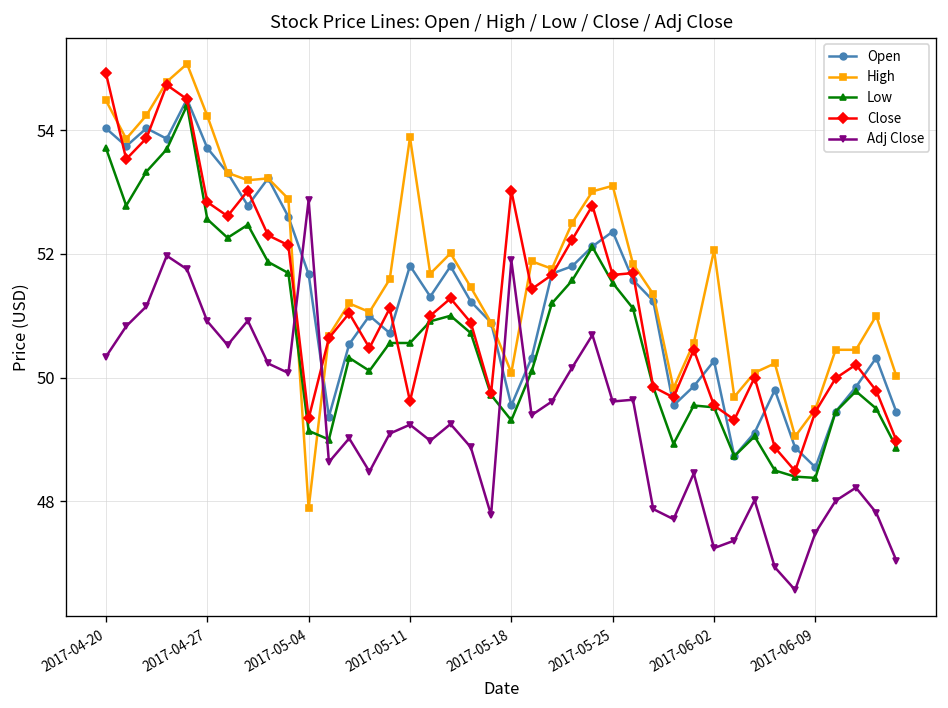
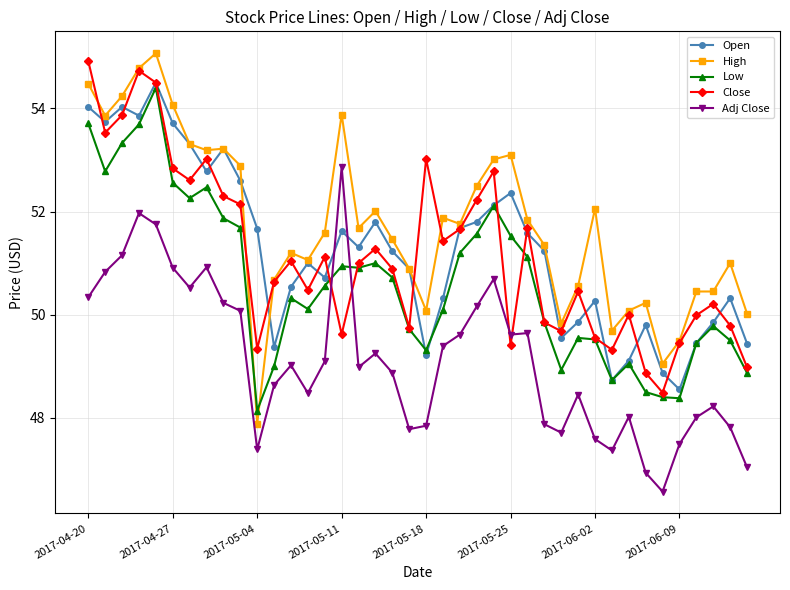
  {
    "Open": {
      "2017-04-20": 54.0,
      "2017-04-27": 53.7,
      "2017-05-04": 51.7,
-     "2017-05-11": 51.8,
-     "2017-05-18": 49.5,
+     "2017-05-11": 51.6,
+     "2017-05-18": 49.2,
      "2017-05-25": 52.4,
      "2017-06-02": 50.3,
      "2017-06-09": 48.5
    },
    "High": {
      "2017-04-20": 54.5,
-     "2017-04-27": 54.2,
+     "2017-04-27": 54.1,
      "2017-05-04": 47.9,
      "2017-05-11": 53.9,
      "2017-05-18": 50.1,
      "2017-05-25": 53.1,
      "2017-06-02": 52.1
    },
    "Low": {
      "2017-04-20": 53.7,
      "2017-04-27": 52.6,
-     "2017-05-04": 49.1,
-     "2017-05-11": 50.6,
+     "2017-05-04": 48.1,
+     "2017-05-11": 50.9,
      "2017-05-18": 49.3,
      "2017-05-25": 51.5,
      "2017-06-09": 48.4
    },
    "Close": {
      "2017-04-20": 54.9,
      "2017-04-27": 52.8,
      "2017-05-04": 49.3,
      "2017-05-11": 49.6,
      "2017-05-18": 53.0,
-     "2017-05-25": 51.7
+     "2017-05-25": 49.4
    },
    "Adj Close": {
      "2017-04-20": 50.3,
      "2017-04-27": 50.9,
-     "2017-05-04": 52.9,
-     "2017-05-11": 49.2,
-     "2017-05-18": 51.9,
+     "2017-05-04": 47.4,
+     "2017-05-11": 52.9,
+     "2017-05-18": 47.8,
      "2017-05-25": 49.6,
-     "2017-06-02": 47.2,
+     "2017-06-02": 47.6,
      "2017-06-09": 47.5
    }
  }
